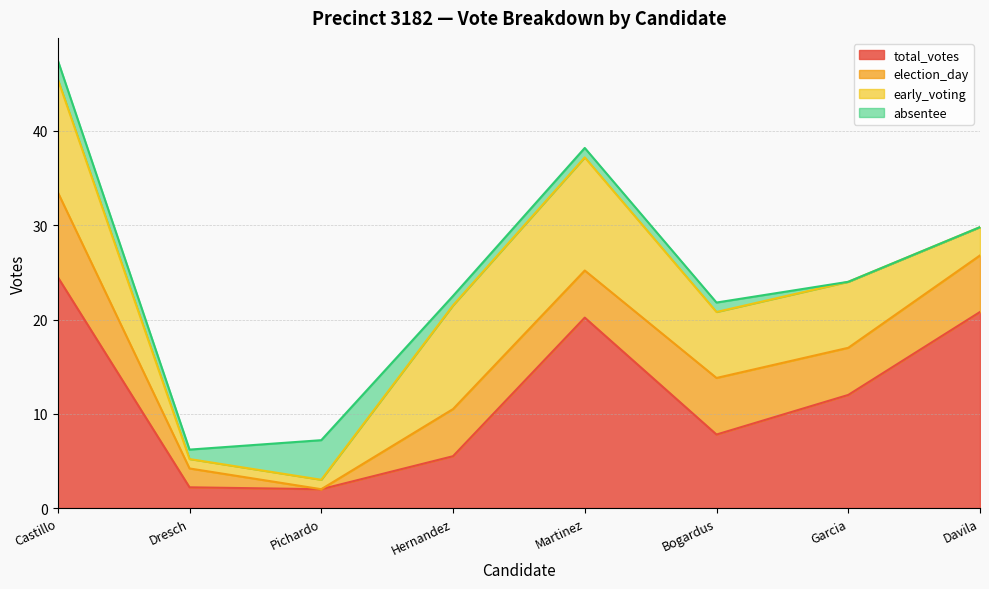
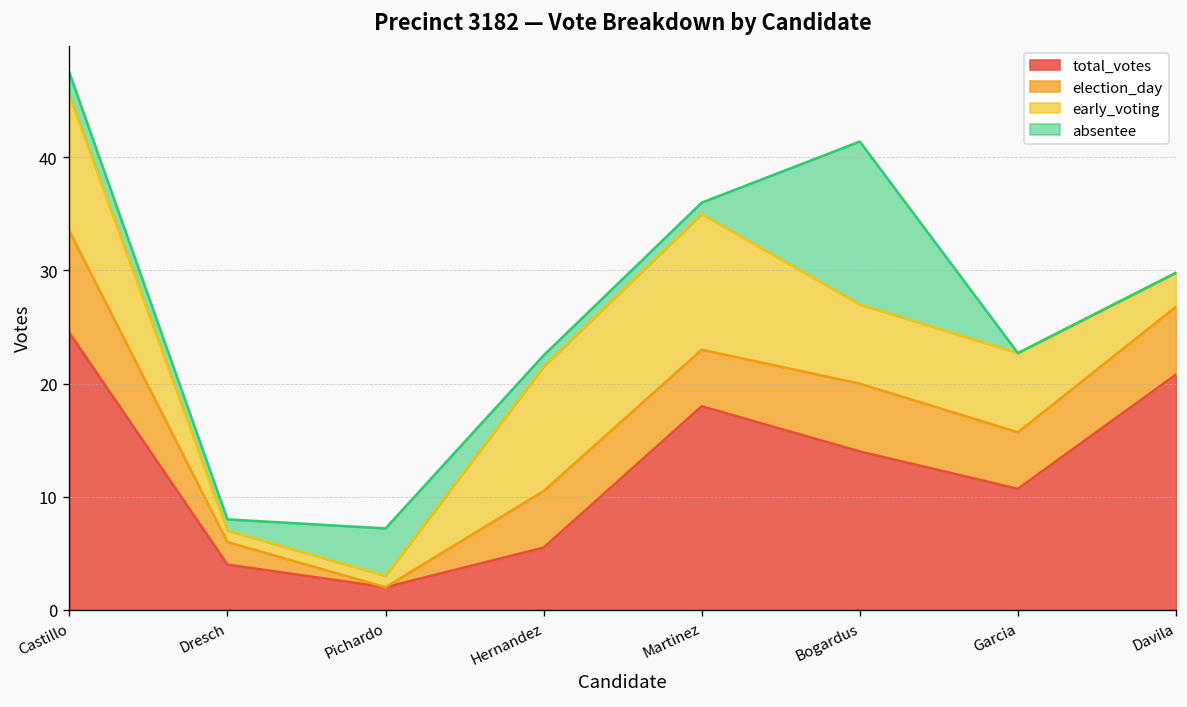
  {
    "total_votes": {
      "Castillo": 25,
-     "Dresch": 2,
+     "Dresch": 4,
      "Hernandez": 6,
-     "Martinez": 20,
-     "Bogardus": 8,
-     "Garcia": 12,
+     "Martinez": 18,
+     "Bogardus": 14,
+     "Garcia": 11,
      "Davila": 21
    },
    "absentee": {
      "Castillo": 2,
      "Dresch": 1,
      "Pichardo": 4,
      "Hernandez": 1,
      "Martinez": 1,
-     "Bogardus": 1
+     "Bogardus": 14
    }
  }
